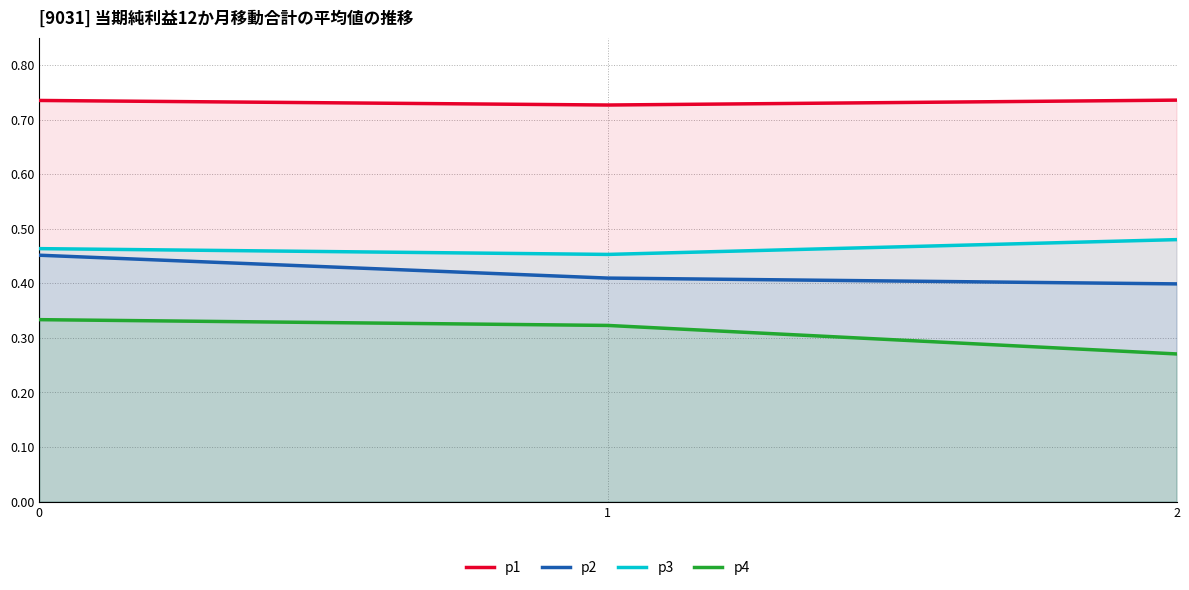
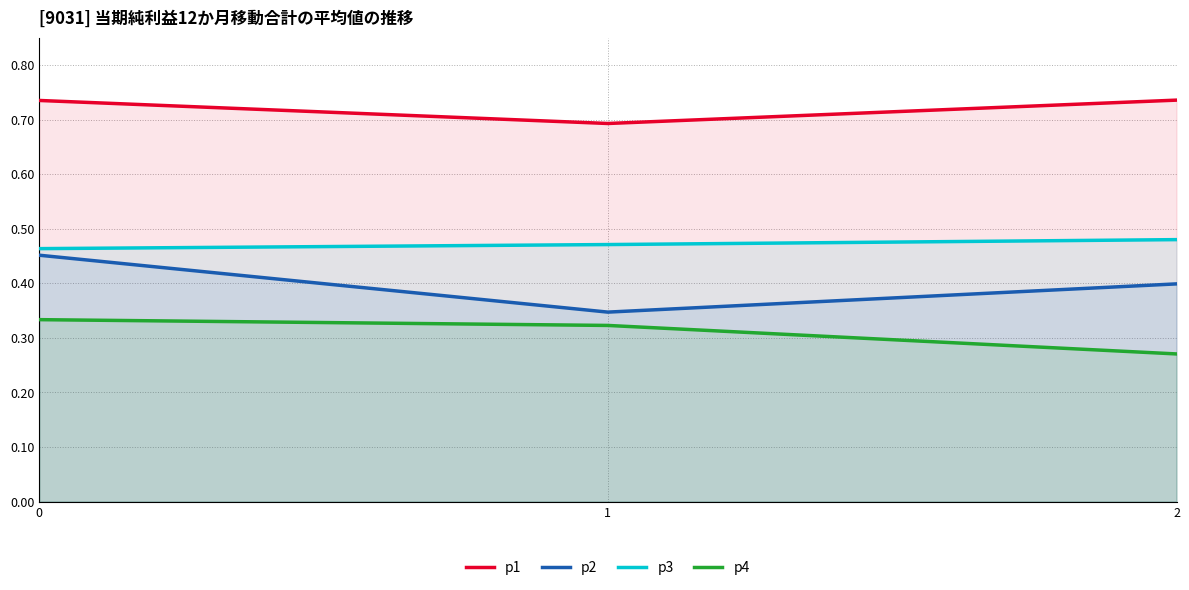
  {
    "p1": {
      "0": 0.74,
-     "1": 0.73,
+     "1": 0.69,
      "2": 0.74
    },
    "p2": {
      "0": 0.45,
-     "1": 0.41,
+     "1": 0.35,
      "2": 0.40
    },
    "p3": {
      "0": 0.46,
-     "1": 0.45,
+     "1": 0.47,
      "2": 0.48
    },
    "p4": {
      "0": 0.33,
      "1": 0.32,
      "2": 0.27
    }
  }
